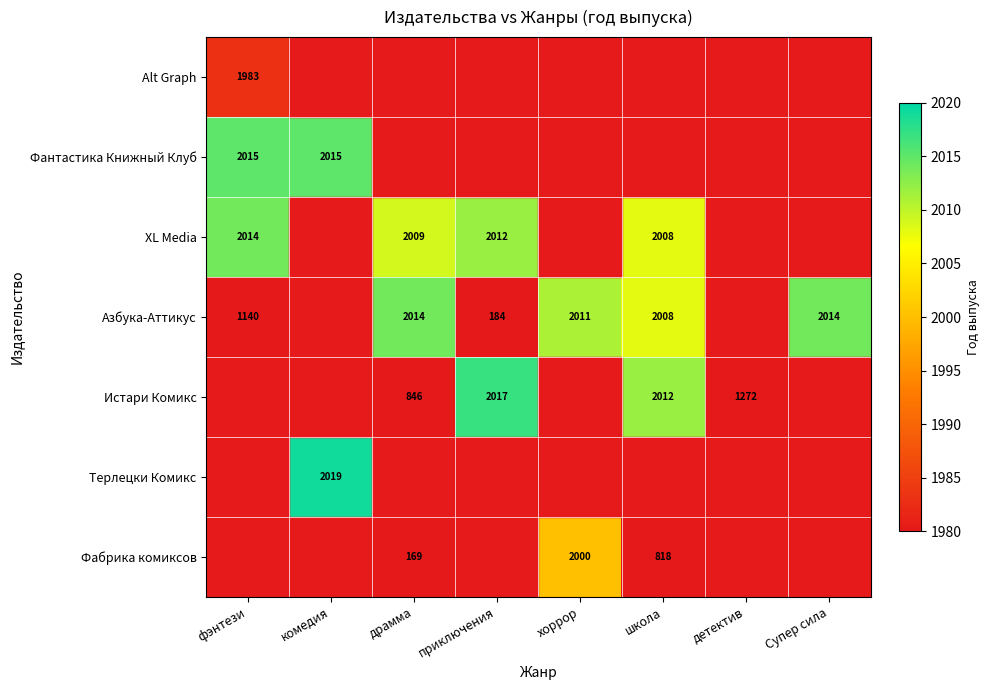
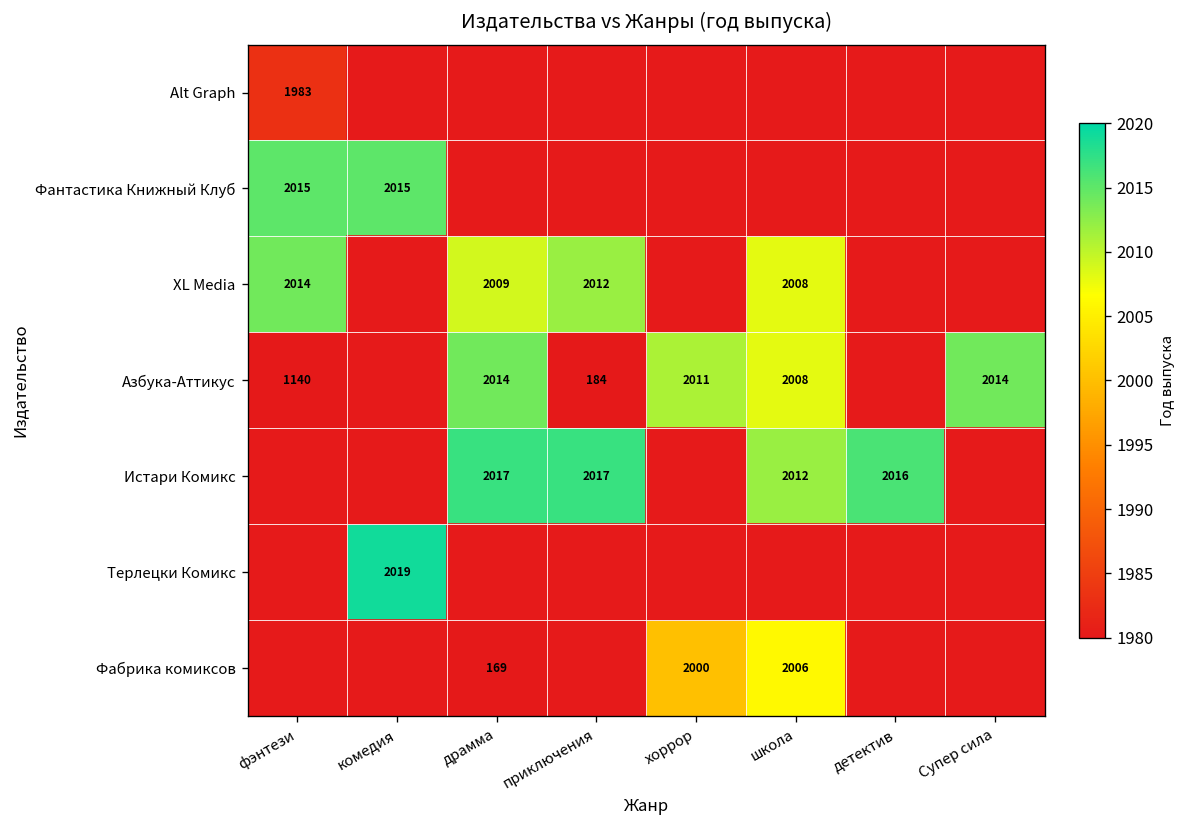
  {
    "Alt Graph": {
      "фэнтези": 1983
    },
    "Фантастика Книжный Клуб": {
      "фэнтези": 2015,
      "комедия": 2015
    },
    "XL Media": {
      "фэнтези": 2014,
      "драмма": 2009,
      "приключения": 2012,
      "школа": 2008
    },
    "Азбука-Аттикус": {
      "фэнтези": 1140,
      "драмма": 2014,
      "приключения": 184,
      "хоррор": 2011,
      "школа": 2008,
      "Супер сила": 2014
    },
    "Истари Комикс": {
-     "драмма": 846,
+     "драмма": 2017,
      "приключения": 2017,
      "школа": 2012,
-     "детектив": 1272
+     "детектив": 2016
    },
    "Терлецки Комикс": {
      "комедия": 2019
    },
    "Фабрика комиксов": {
      "драмма": 169,
      "хоррор": 2000,
-     "школа": 818
+     "школа": 2006
    }
  }
